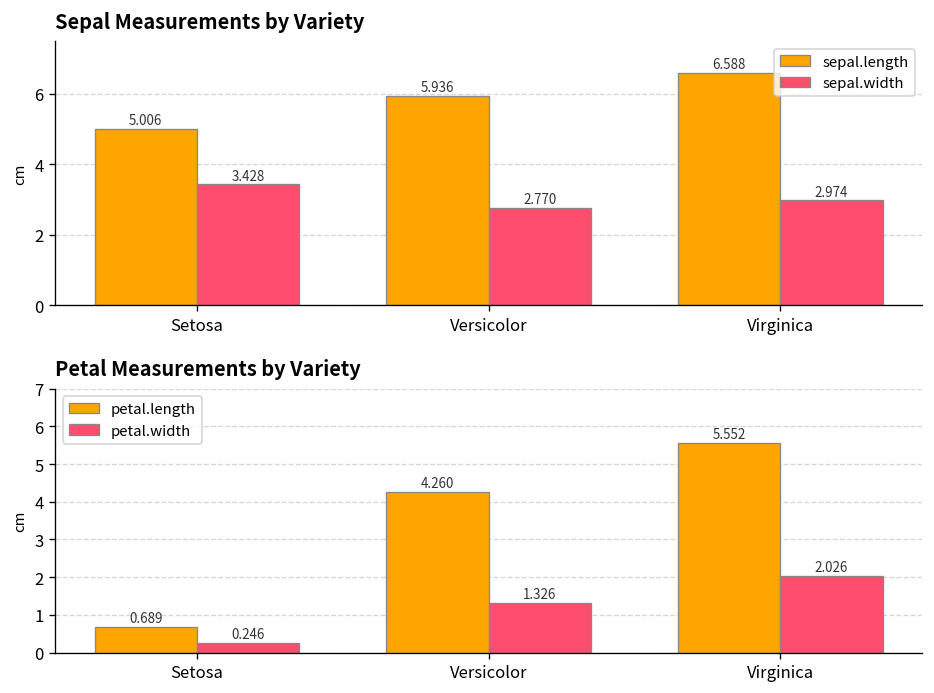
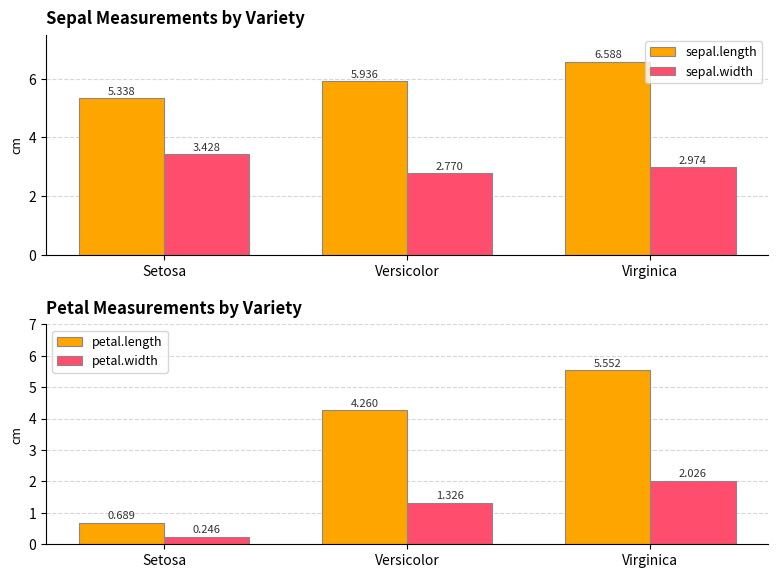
  {
    "Sepal Measurements by Variety": {
      "sepal.length": {
-       "Setosa": 5.006,
+       "Setosa": 5.338,
        "Versicolor": 5.936,
        "Virginica": 6.588
      },
      "sepal.width": {
        "Setosa": 3.428,
        "Versicolor": 2.770,
        "Virginica": 2.974
      }
    },
    "Petal Measurements by Variety": {
      "petal.length": {
        "Setosa": 0.689,
        "Versicolor": 4.260,
        "Virginica": 5.552
      },
      "petal.width": {
        "Setosa": 0.246,
        "Versicolor": 1.326,
        "Virginica": 2.026
      }
    }
  }
